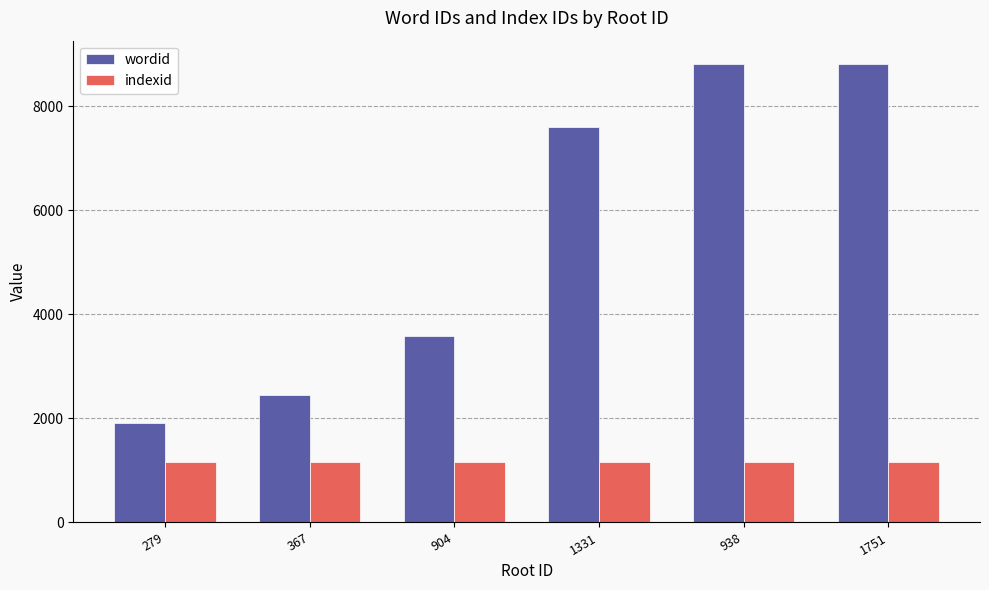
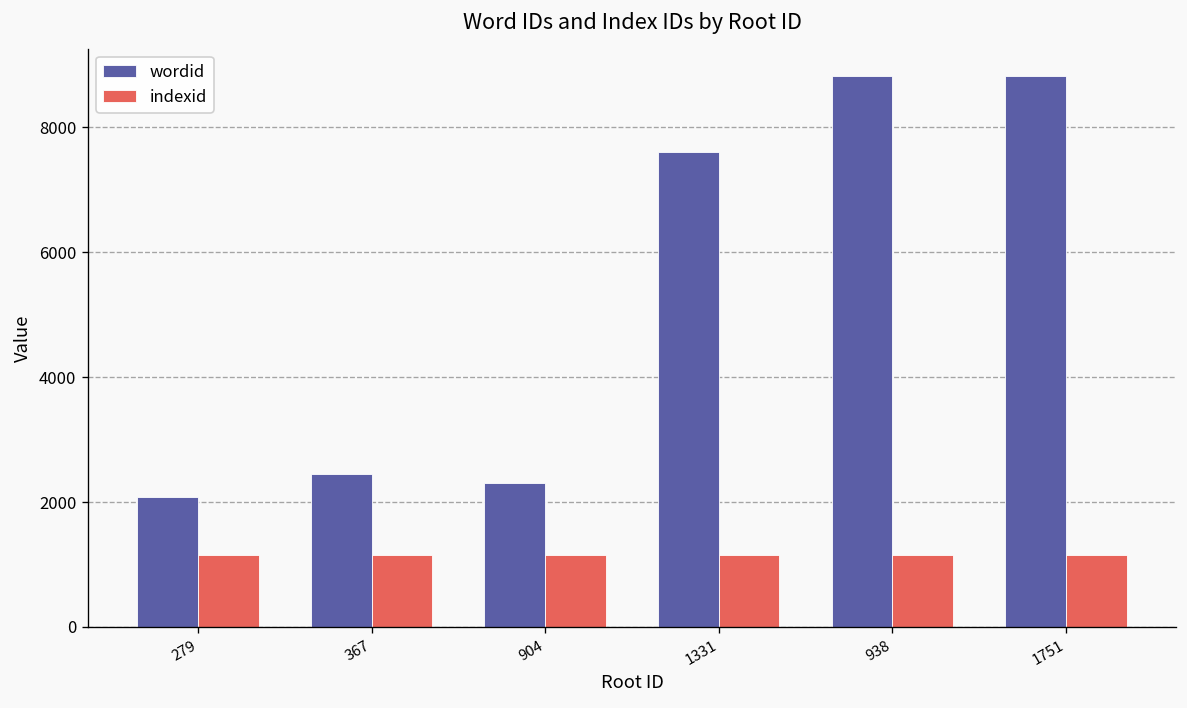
  {
    "wordid": {
-     "279": 1900,
+     "279": 2100,
      "367": 2400,
-     "904": 3600,
+     "904": 2300,
      "1331": 7600,
      "938": 8800,
      "1751": 8800
    },
    "indexid": {
      "279": 1200,
      "367": 1200,
      "904": 1200,
      "1331": 1200,
      "938": 1200,
      "1751": 1200
    }
  }
